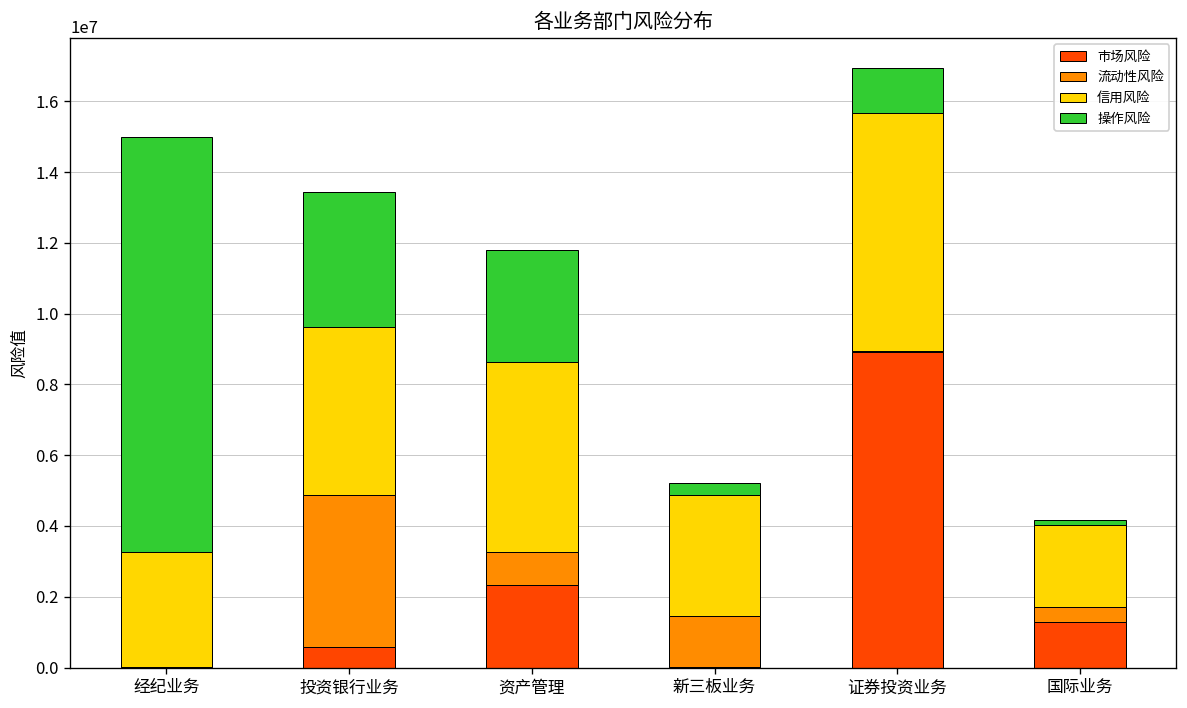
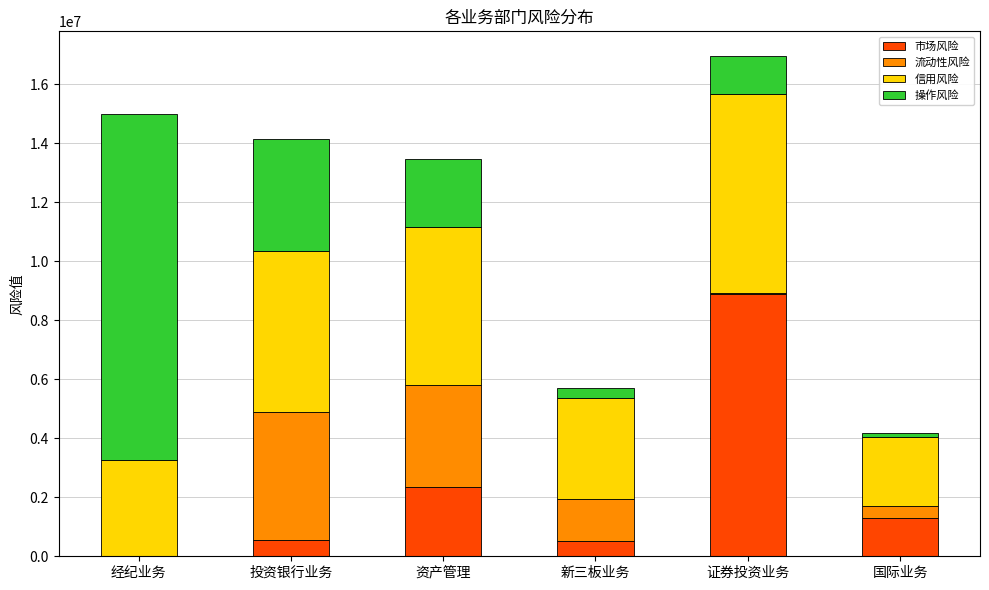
  {
    "市场风险": {
      "投资银行业务": 600000,
      "资产管理": 2300000,
-     "新三板业务": 0,
+     "新三板业务": 500000,
      "证券投资业务": 8900000,
      "国际业务": 1300000
    },
    "流动性风险": {
      "经纪业务": 0,
      "投资银行业务": 4300000,
-     "资产管理": 900000,
+     "资产管理": 3500000,
      "新三板业务": 1400000,
      "国际业务": 400000
    },
    "信用风险": {
      "经纪业务": 3200000,
-     "投资银行业务": 4700000,
+     "投资银行业务": 5500000,
      "资产管理": 5400000,
      "新三板业务": 3400000,
      "证券投资业务": 6700000,
      "国际业务": 2300000
    },
    "操作风险": {
      "经纪业务": 11700000,
      "投资银行业务": 3800000,
-     "资产管理": 3200000,
+     "资产管理": 2300000,
      "新三板业务": 300000,
      "证券投资业务": 1300000,
      "国际业务": 100000
    }
  }
